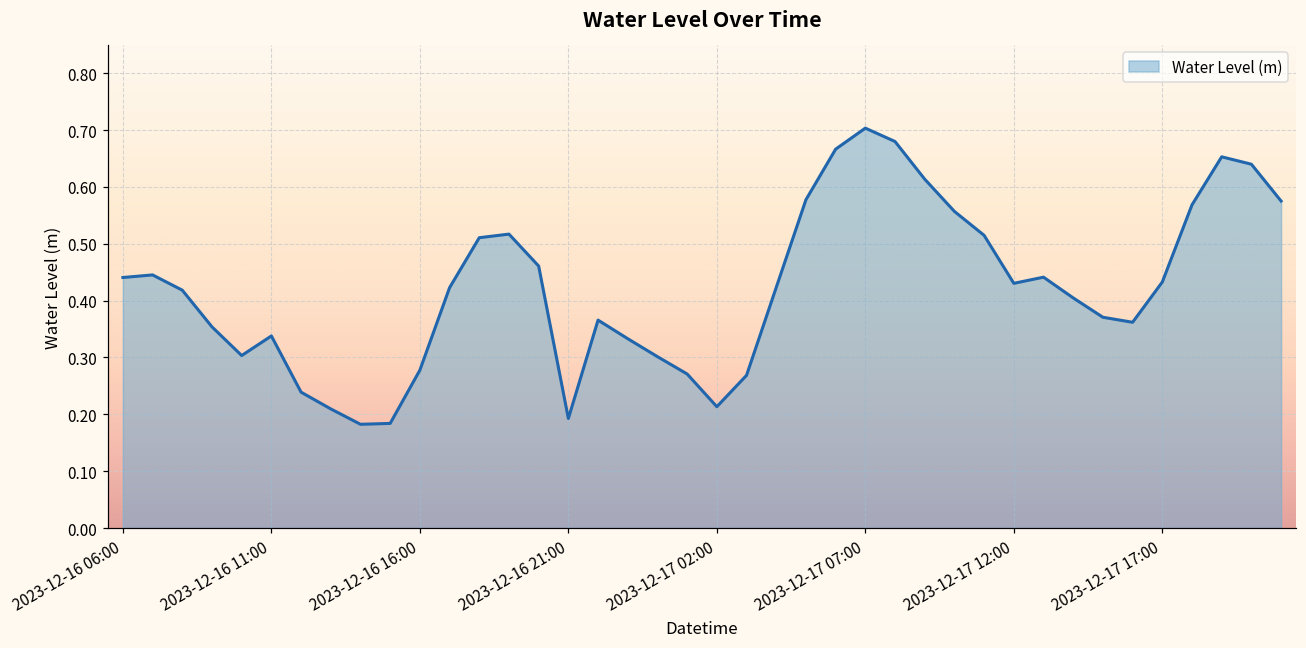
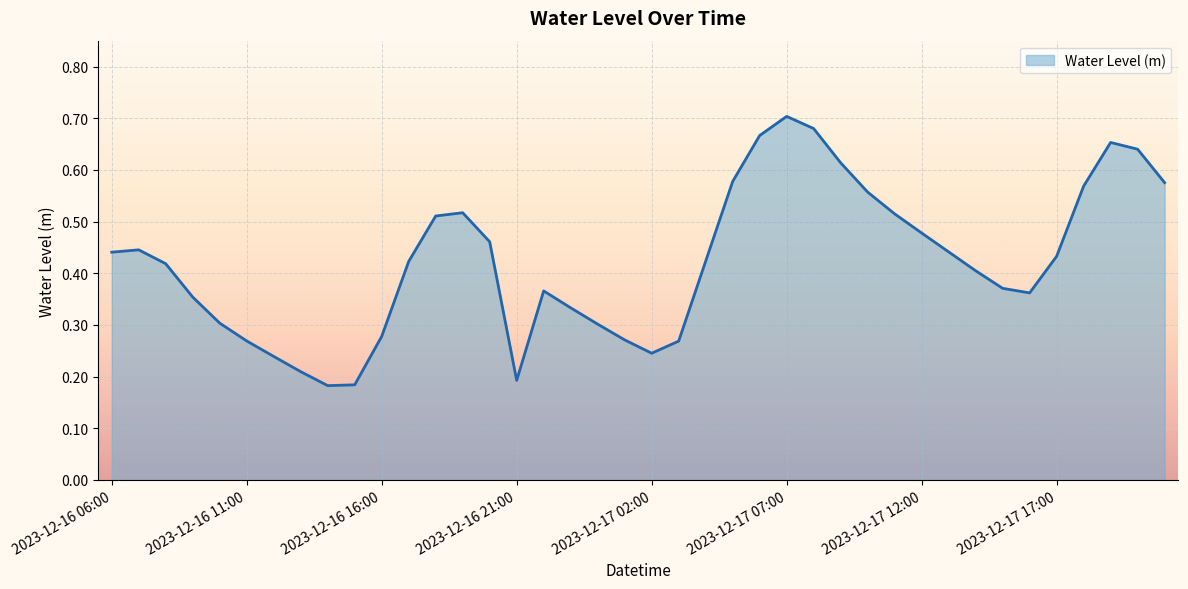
  {
    "2023-12-16 06:00": 0.44,
-   "2023-12-16 11:00": 0.34,
+   "2023-12-16 11:00": 0.27,
    "2023-12-16 16:00": 0.28,
    "2023-12-16 21:00": 0.19,
-   "2023-12-17 02:00": 0.21,
+   "2023-12-17 02:00": 0.25,
    "2023-12-17 07:00": 0.70,
-   "2023-12-17 12:00": 0.43,
+   "2023-12-17 12:00": 0.48,
    "2023-12-17 17:00": 0.43
  }
